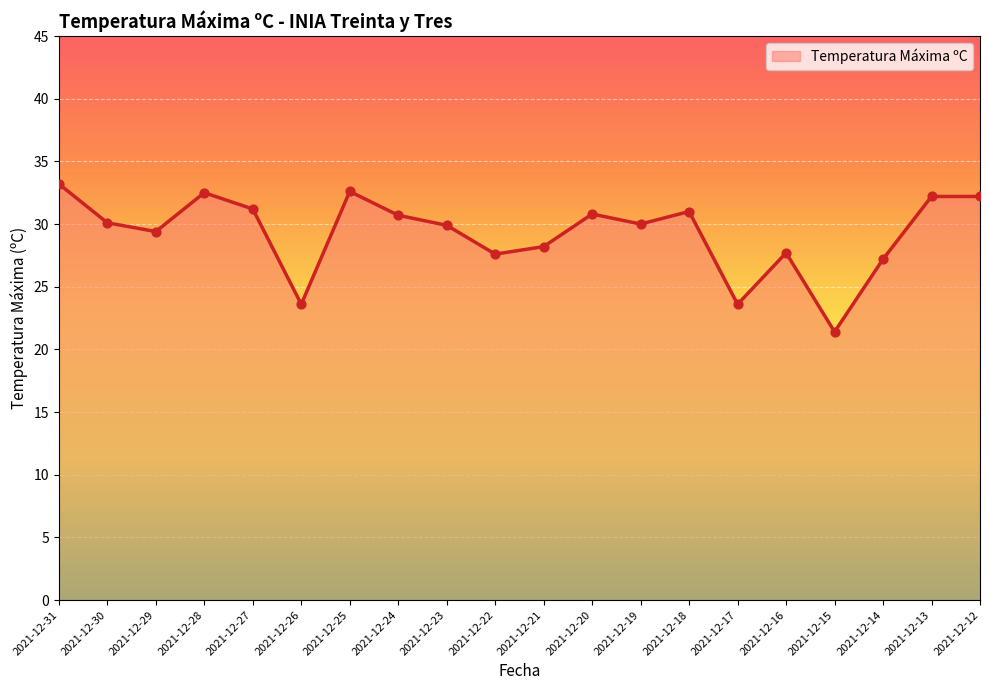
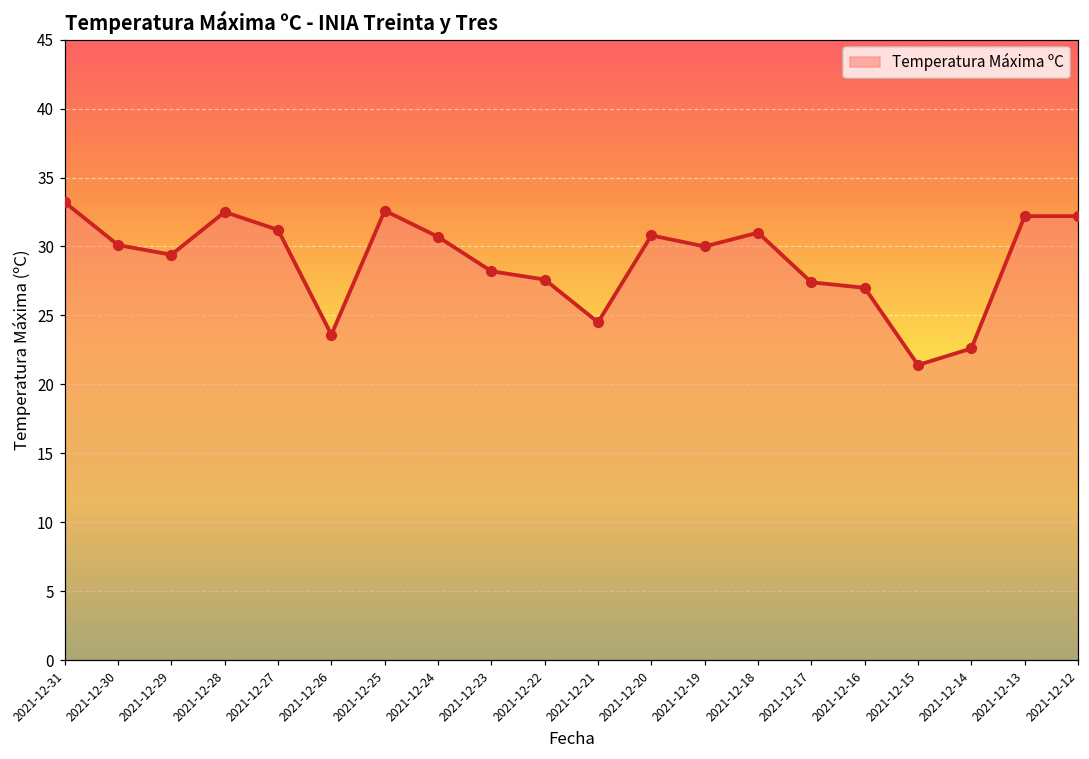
  {
    "2021-12-31": 33.2,
    "2021-12-30": 30.1,
    "2021-12-29": 29.4,
    "2021-12-28": 32.5,
    "2021-12-27": 31.2,
    "2021-12-26": 23.6,
    "2021-12-25": 32.6,
    "2021-12-24": 30.7,
-   "2021-12-23": 29.9,
+   "2021-12-23": 28.2,
    "2021-12-22": 27.6,
-   "2021-12-21": 28.2,
+   "2021-12-21": 24.5,
    "2021-12-20": 30.8,
    "2021-12-19": 30.0,
    "2021-12-18": 31.0,
-   "2021-12-17": 23.6,
-   "2021-12-16": 27.7,
+   "2021-12-17": 27.4,
+   "2021-12-16": 27.0,
    "2021-12-15": 21.4,
-   "2021-12-14": 27.2,
+   "2021-12-14": 22.6,
    "2021-12-13": 32.2,
    "2021-12-12": 32.2
  }
